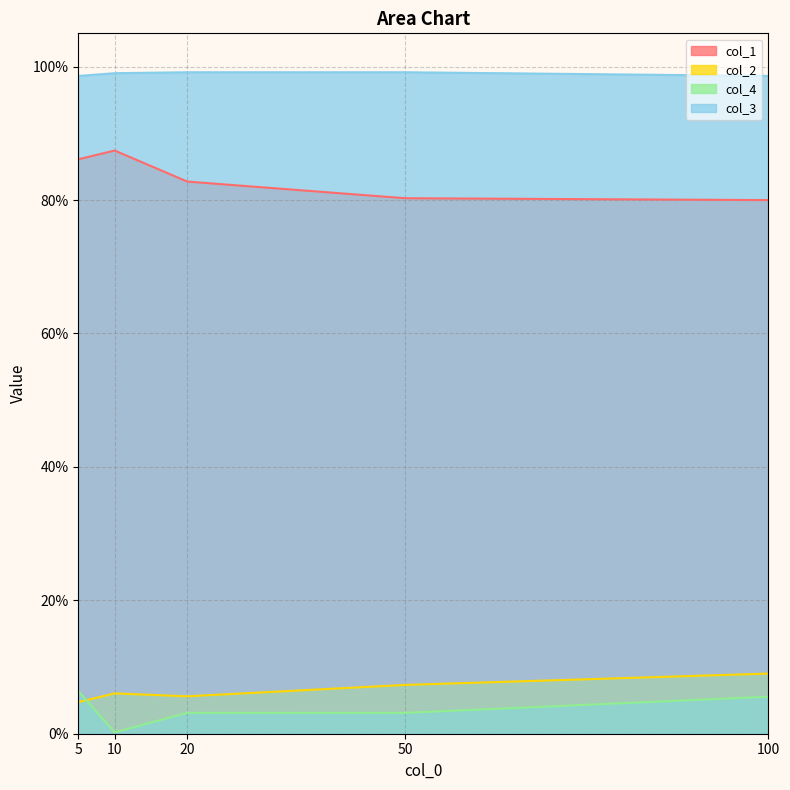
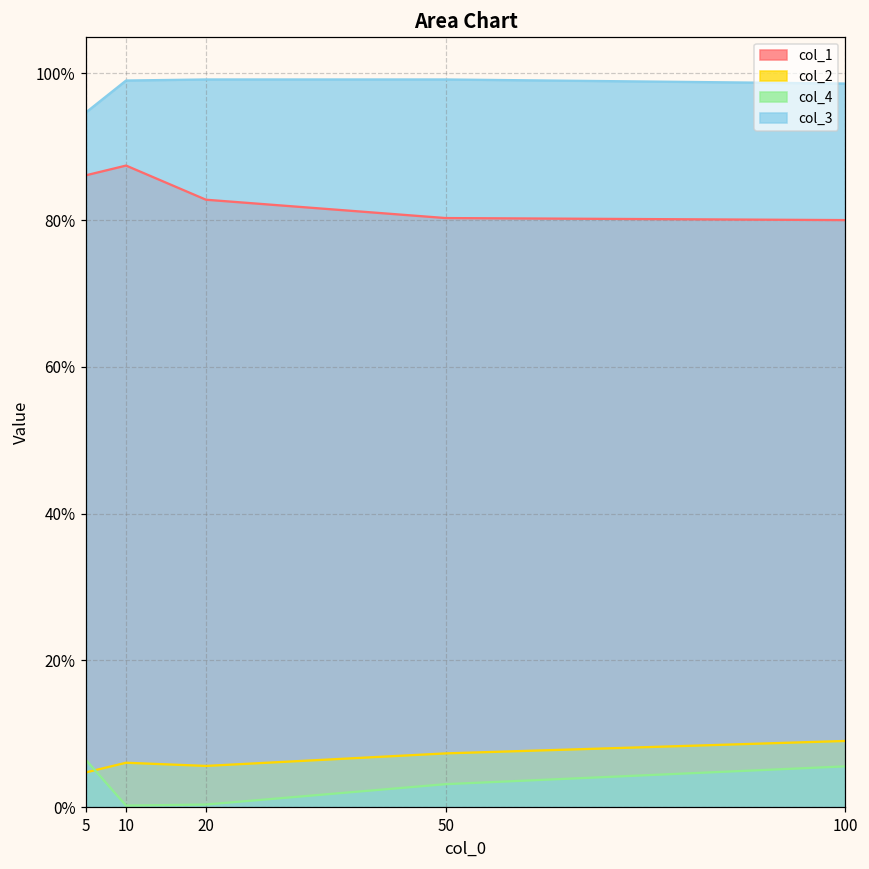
  {
    "col_1": {
      "5": "86%",
      "10": "87%",
      "20": "83%",
      "50": "80%",
      "100": "80%"
    },
    "col_2": {
      "5": "5%",
      "10": "6%",
      "20": "6%",
      "50": "7%",
      "100": "9%"
    },
    "col_4": {
      "5": "6%",
      "10": "0%",
-     "20": "3%",
+     "20": "0%",
      "50": "3%",
      "100": "6%"
    },
    "col_3": {
-     "5": "99%",
+     "5": "95%",
      "10": "99%",
      "20": "99%",
      "50": "99%",
      "100": "99%"
    }
  }
